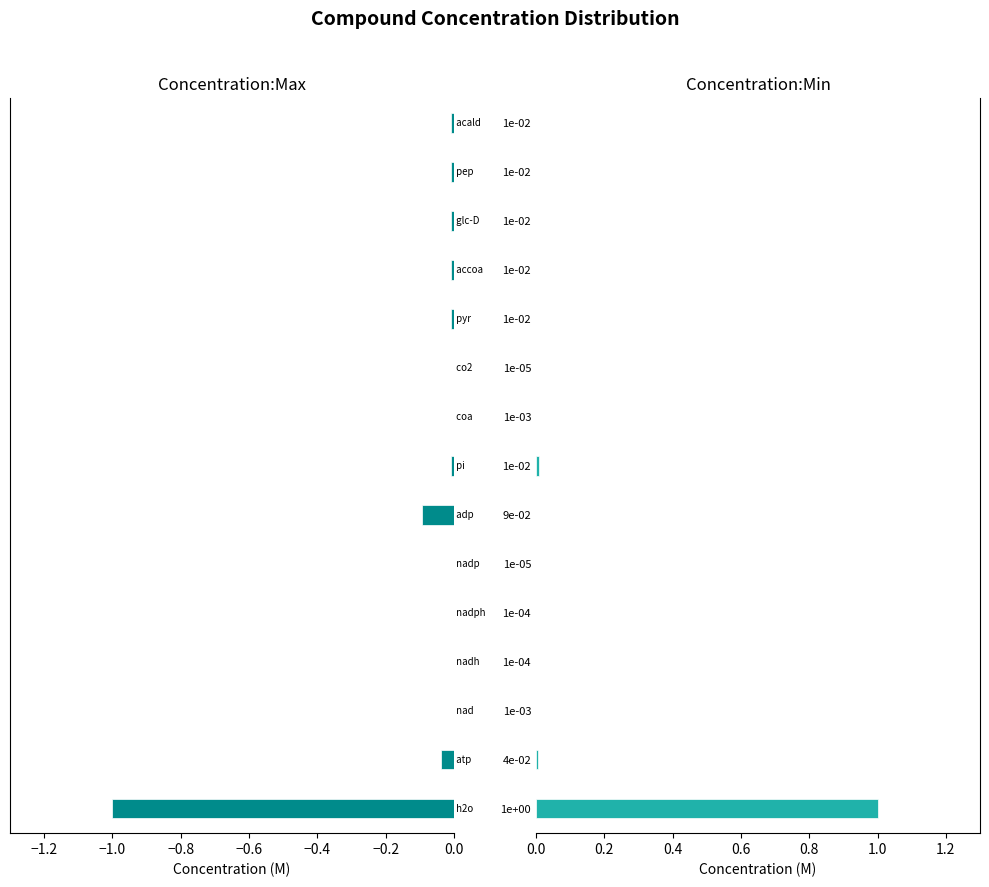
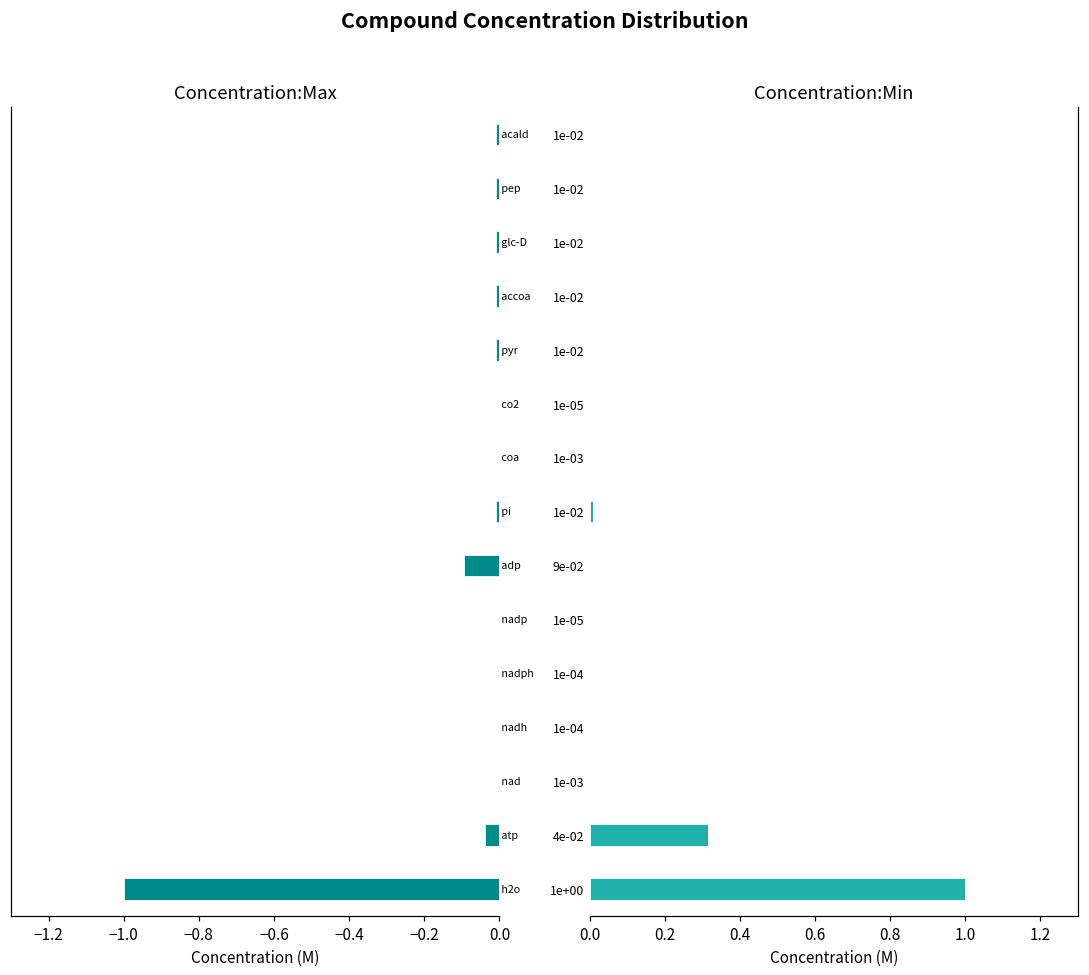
  {
    "Concentration:Min": {
-     "4e-02": 0.01,
+     "4e-02": 0.31,
      "1e+00": 1.00
    }
  }
